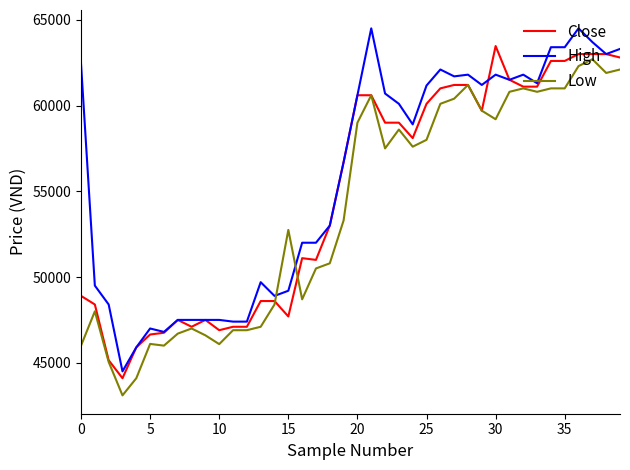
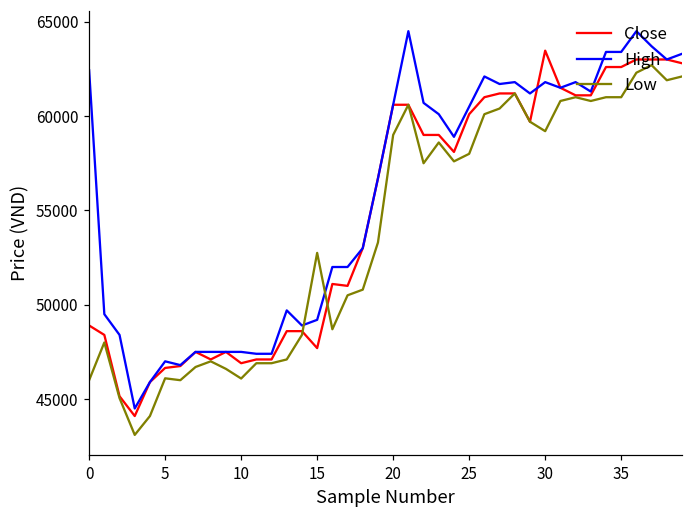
  {
    "Close": {
      "0": 48900,
      "5": 46700,
      "10": 46900,
      "15": 47700,
      "25": 60100,
      "30": 63500,
      "35": 62600
    },
    "High": {
      "0": 62400,
      "5": 47000,
      "10": 47500,
      "15": 49200,
-     "25": 61200,
+     "25": 60500,
      "30": 61800,
      "35": 63400
    },
    "Low": {
      "0": 46000,
      "5": 46100,
      "10": 46100,
      "15": 52700,
      "20": 59000,
      "25": 58000,
      "30": 59200,
      "35": 61000
    }
  }
